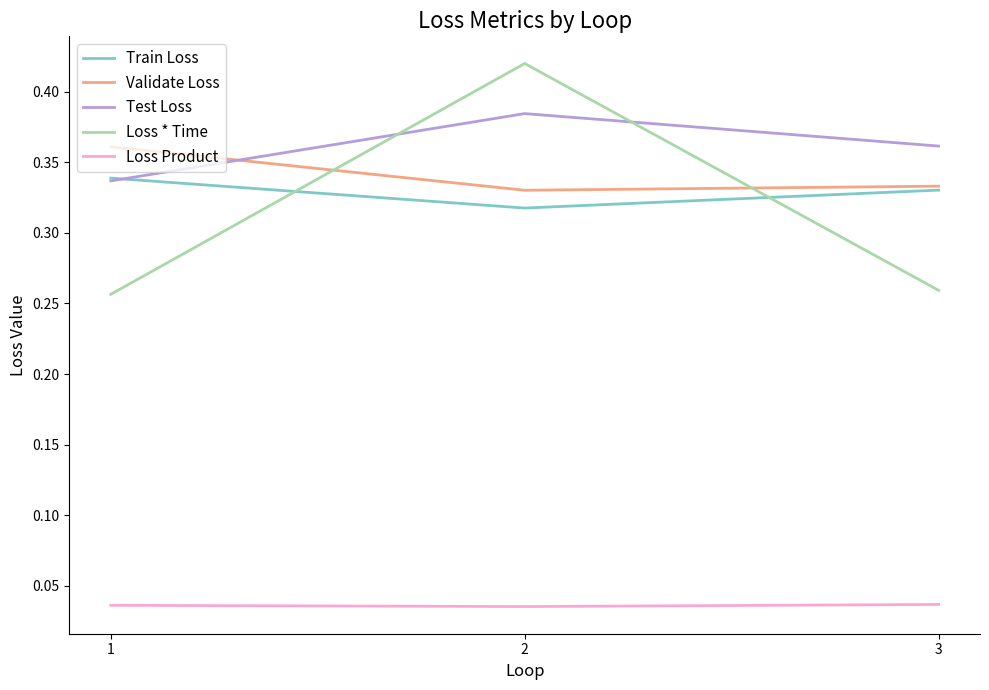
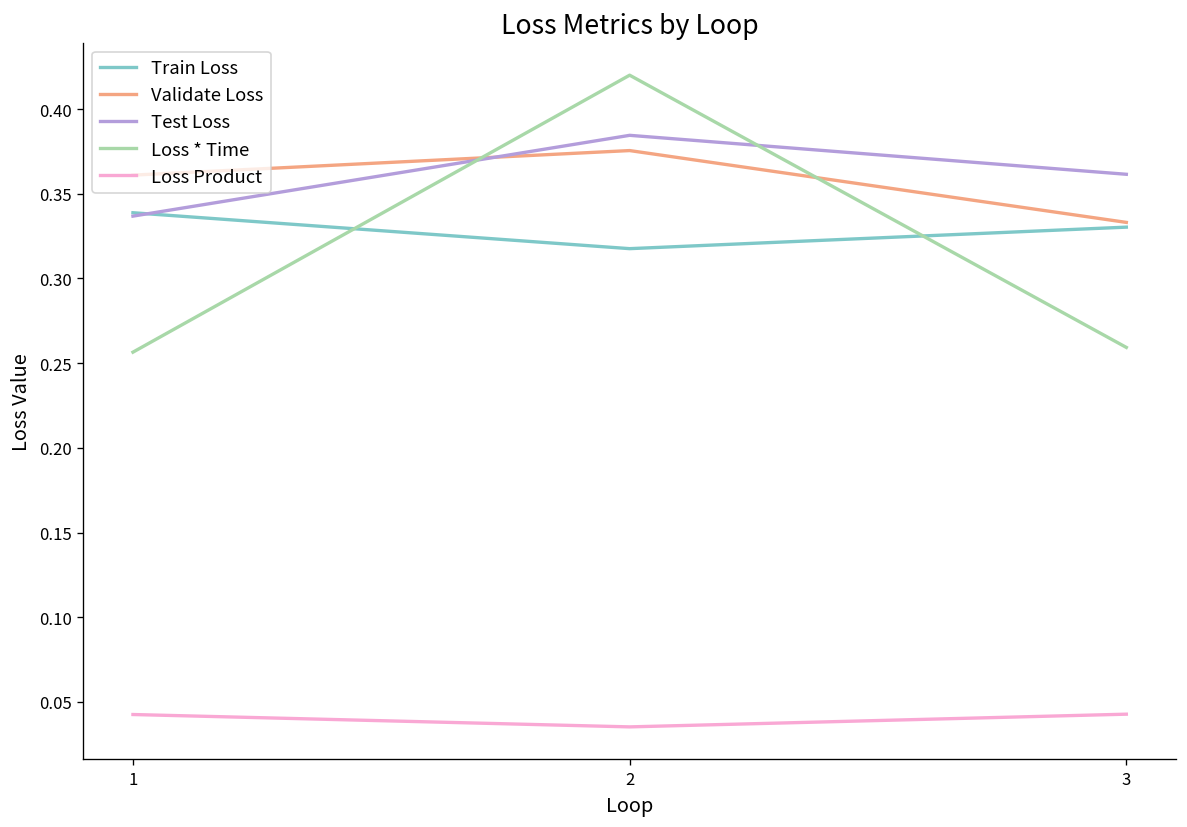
  {
    "Validate Loss": {
-     "2": 0.330,
+     "2": 0.376,
      "3": 0.333
    },
    "Test Loss": {
      "1": 0.337,
      "2": 0.385,
      "3": 0.362
    },
    "Loss Product": {
-     "1": 0.036,
+     "1": 0.043,
      "2": 0.035,
-     "3": 0.037
+     "3": 0.043
    }
  }
